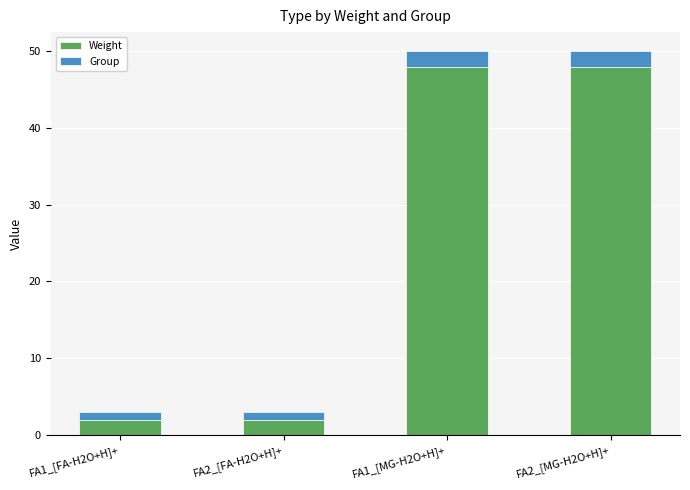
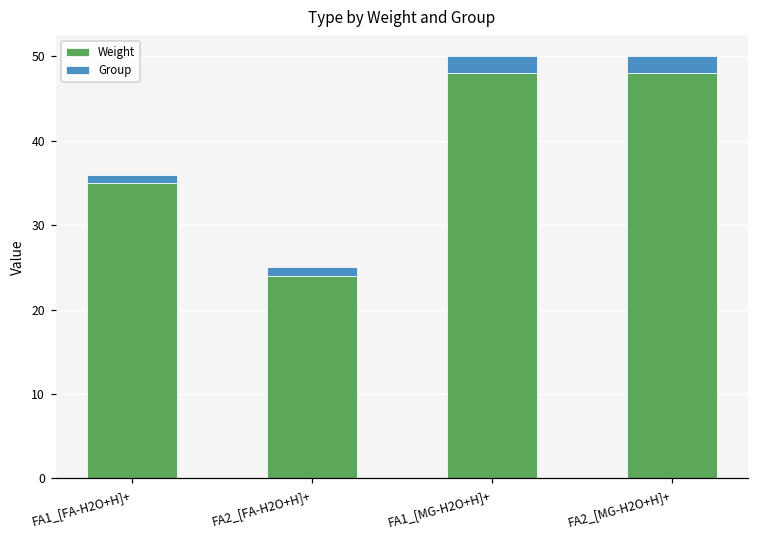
  {
    "Weight": {
-     "FA1_[FA-H2O+H]+": 2,
-     "FA2_[FA-H2O+H]+": 2,
+     "FA1_[FA-H2O+H]+": 35,
+     "FA2_[FA-H2O+H]+": 24,
      "FA1_[MG-H2O+H]+": 48,
      "FA2_[MG-H2O+H]+": 48
    },
    "Group": {
      "FA1_[FA-H2O+H]+": 1,
      "FA2_[FA-H2O+H]+": 1,
      "FA1_[MG-H2O+H]+": 2,
      "FA2_[MG-H2O+H]+": 2
    }
  }
